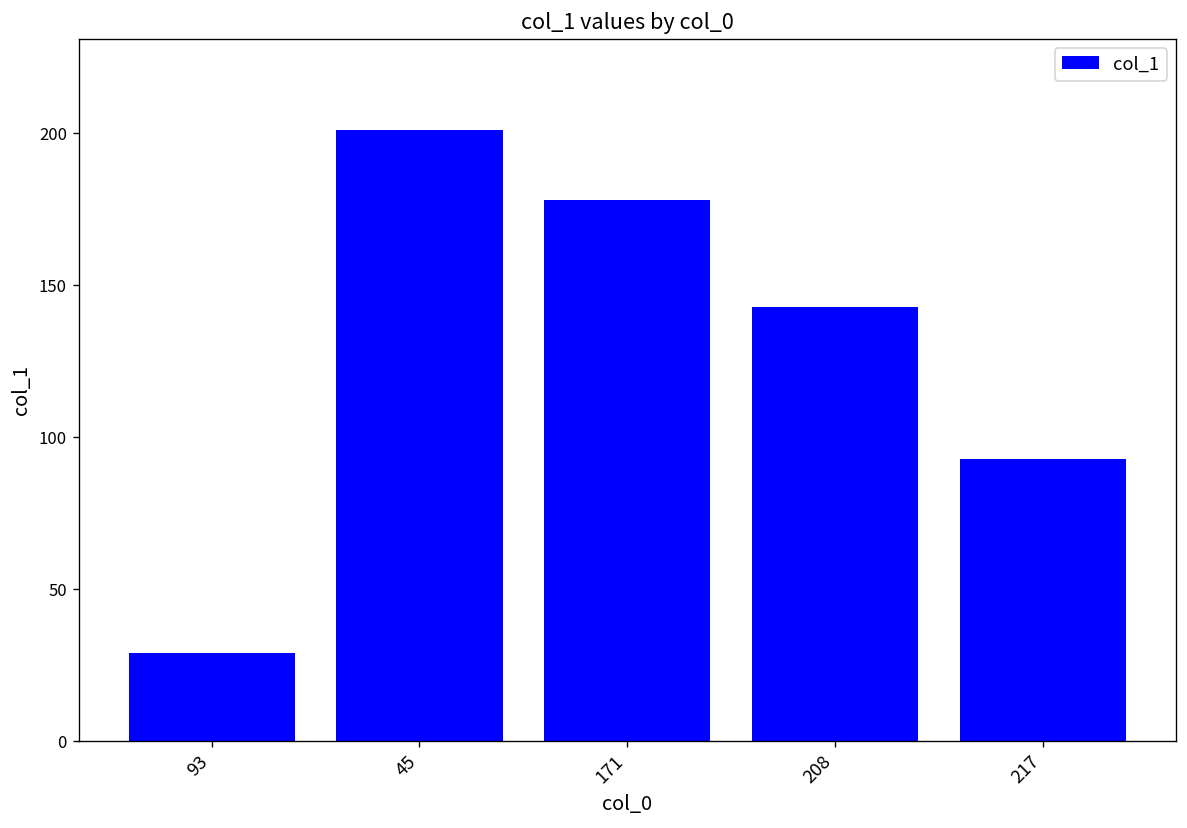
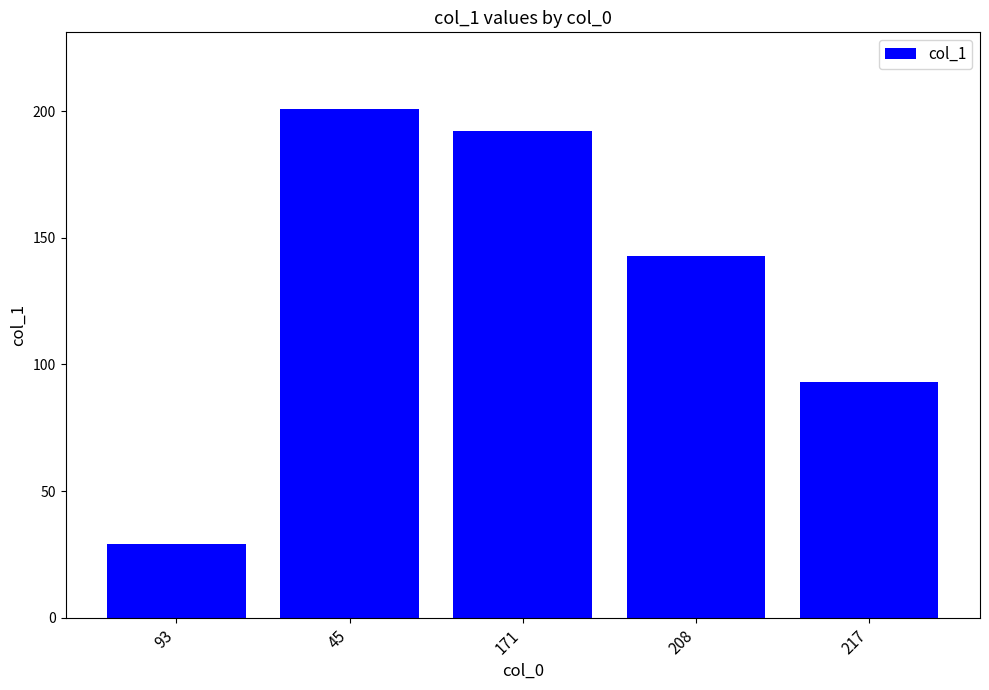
  {
    "93": 29,
    "45": 201,
-   "171": 178,
+   "171": 192,
    "208": 143,
    "217": 93
  }
